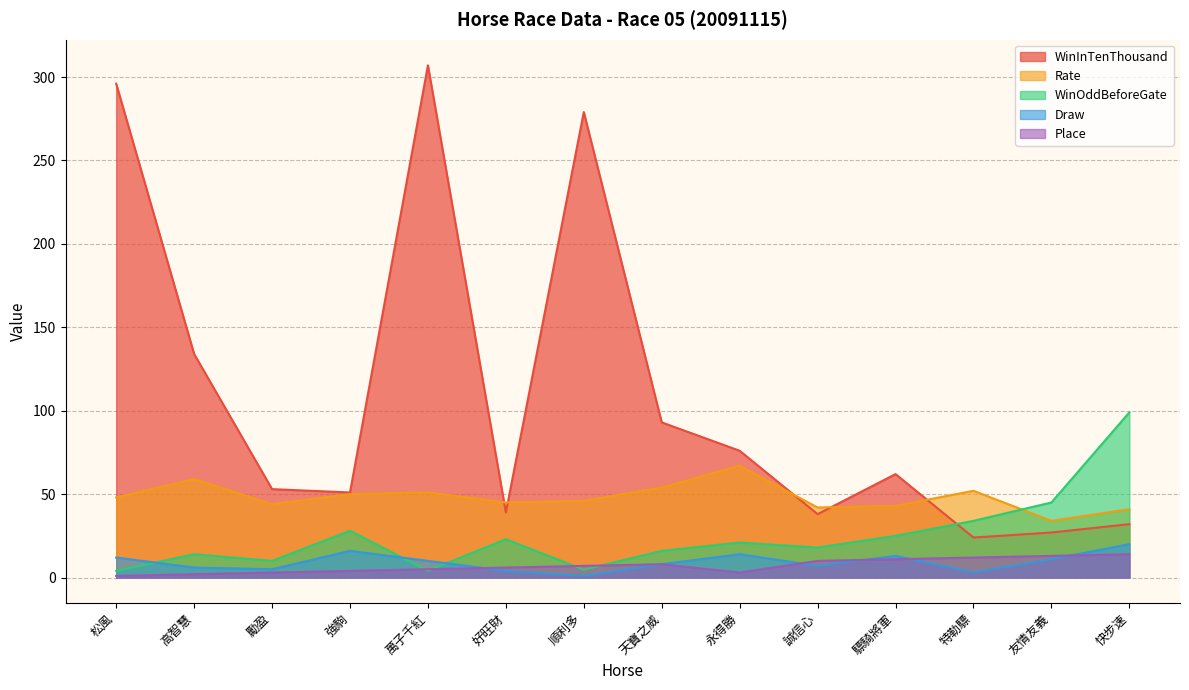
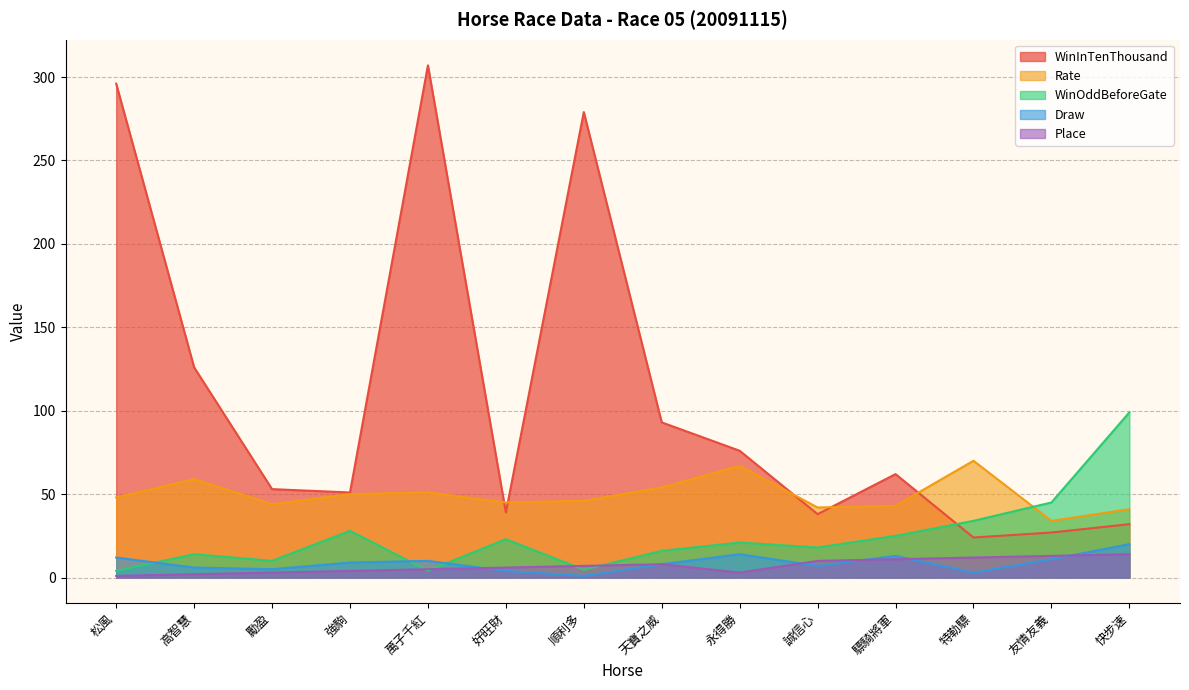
  {
    "WinInTenThousand": {
      "松風": 296,
-     "高智慧": 134,
+     "高智慧": 126,
      "勵盈": 53,
      "萬子千紅": 307,
      "好旺財": 39,
      "順利多": 279,
      "天寶之威": 93,
      "永得勝": 76,
      "誠信心": 38,
      "驃騎將軍": 62,
      "特勒驃": 24,
      "友情友義": 27,
      "快步速": 32
    },
    "Rate": {
      "松風": 48,
      "高智慧": 59,
      "勵盈": 44,
      "萬子千紅": 51,
      "好旺財": 45,
      "順利多": 46,
      "天寶之威": 54,
      "永得勝": 67,
      "誠信心": 42,
      "驃騎將軍": 43,
-     "特勒驃": 52,
+     "特勒驃": 70,
      "友情友義": 34,
      "快步速": 41
    },
    "WinOddBeforeGate": {
      "松風": 4,
      "高智慧": 14,
      "勵盈": 10,
      "強駒": 28,
      "好旺財": 23,
      "順利多": 5,
      "天寶之威": 16,
      "永得勝": 21,
      "誠信心": 18,
      "驃騎將軍": 25,
      "特勒驃": 34,
      "友情友義": 45,
      "快步速": 99
    },
    "Draw": {
      "松風": 12,
      "高智慧": 6,
      "勵盈": 5,
-     "強駒": 16,
+     "強駒": 9,
      "萬子千紅": 10,
      "好旺財": 4,
      "順利多": 1,
      "永得勝": 14,
      "誠信心": 7,
      "驃騎將軍": 13,
      "特勒驃": 3,
      "友情友義": 11,
      "快步速": 20
    },
    "Place": {
      "松風": 1,
      "高智慧": 2,
      "勵盈": 3,
      "強駒": 4,
      "好旺財": 6,
      "順利多": 7,
      "永得勝": 3,
      "誠信心": 10,
      "驃騎將軍": 11,
      "特勒驃": 12,
      "友情友義": 13,
      "快步速": 14
    }
  }
